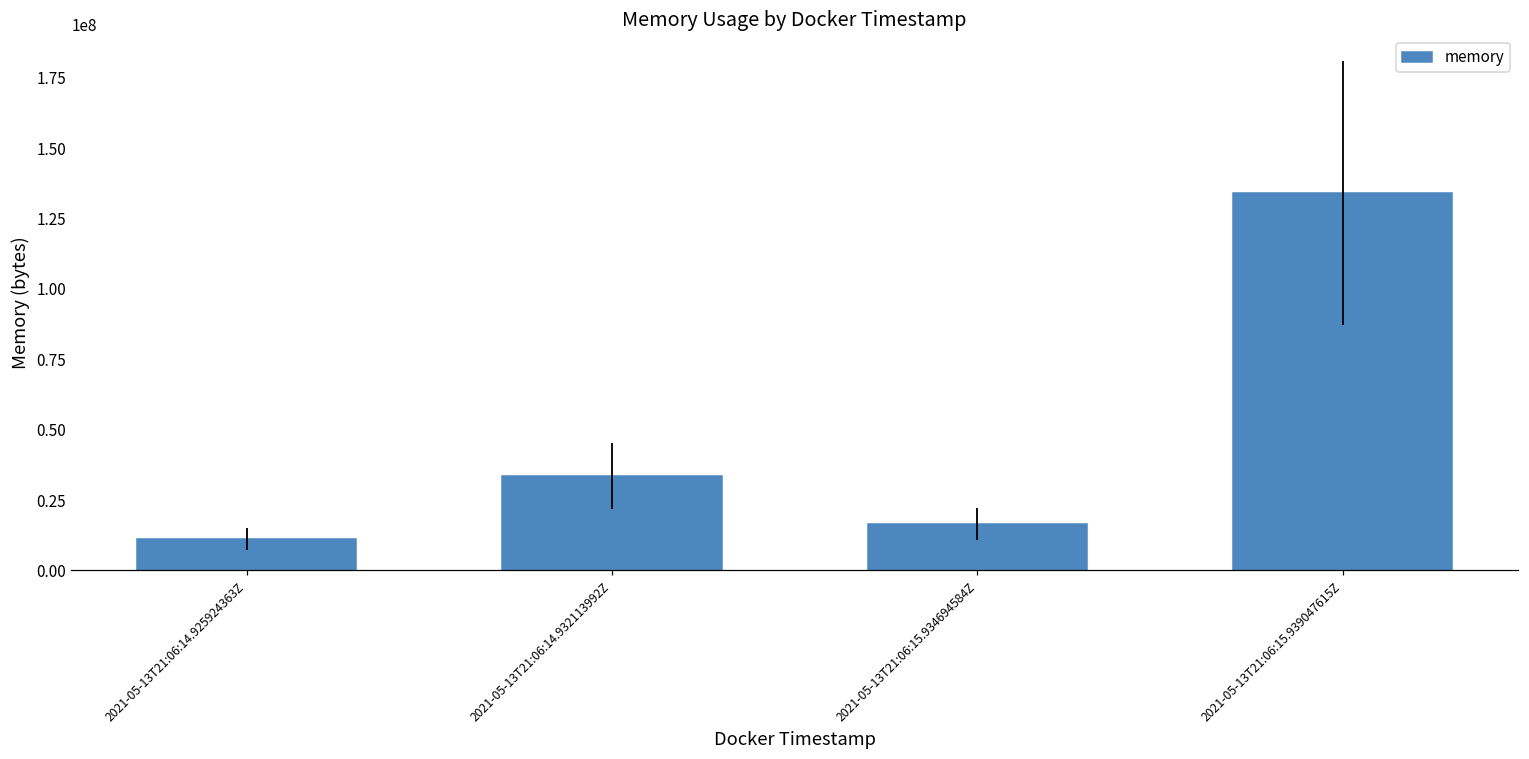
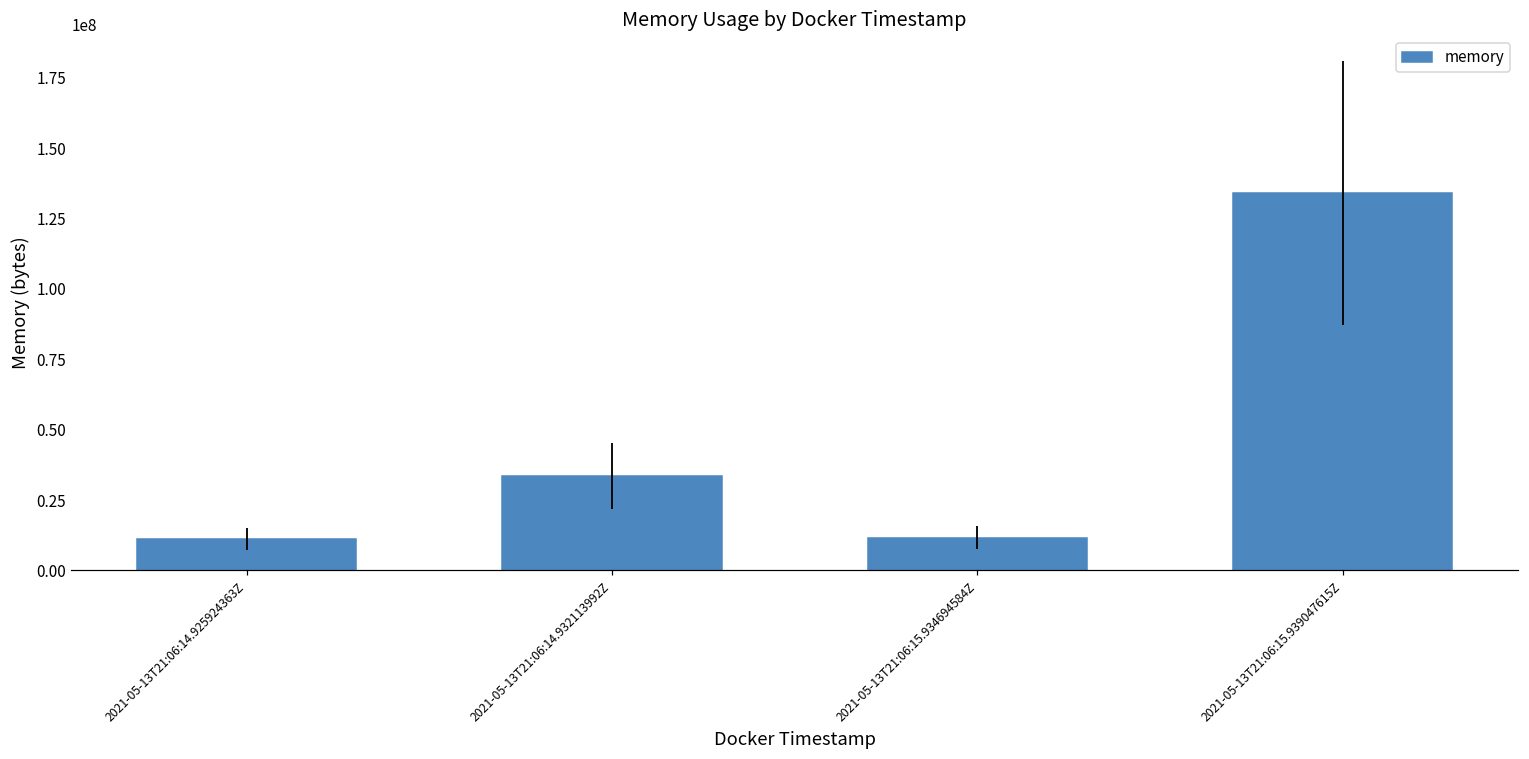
  {
    "2021-05-13T21:06:14.925924363Z": 11000000,
    "2021-05-13T21:06:14.932113992Z": 34000000,
-   "2021-05-13T21:06:15.934694584Z": 16000000,
+   "2021-05-13T21:06:15.934694584Z": 12000000,
    "2021-05-13T21:06:15.939047615Z": 134000000
  }
